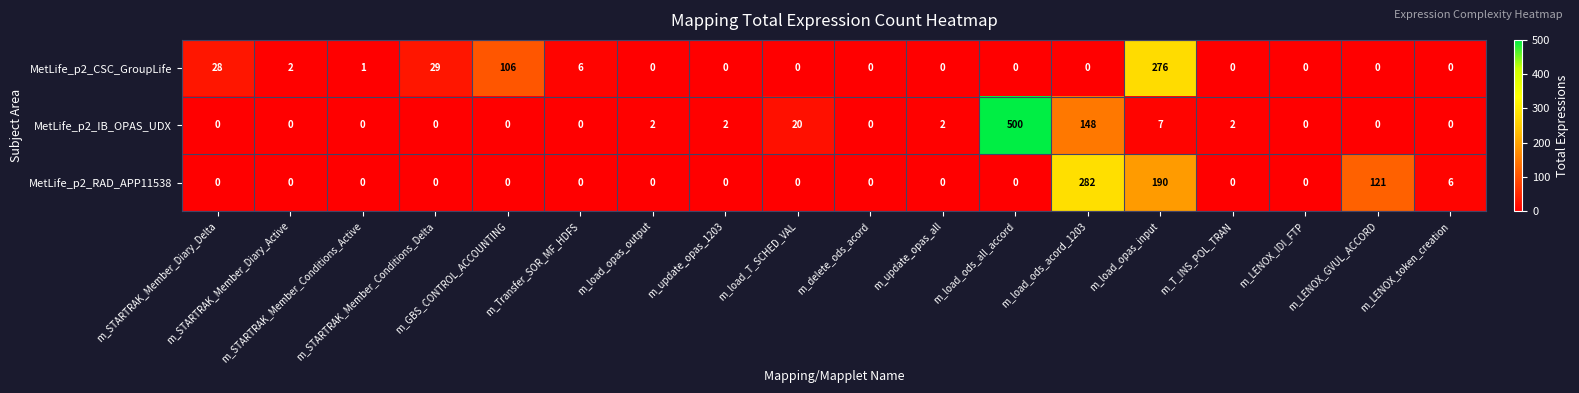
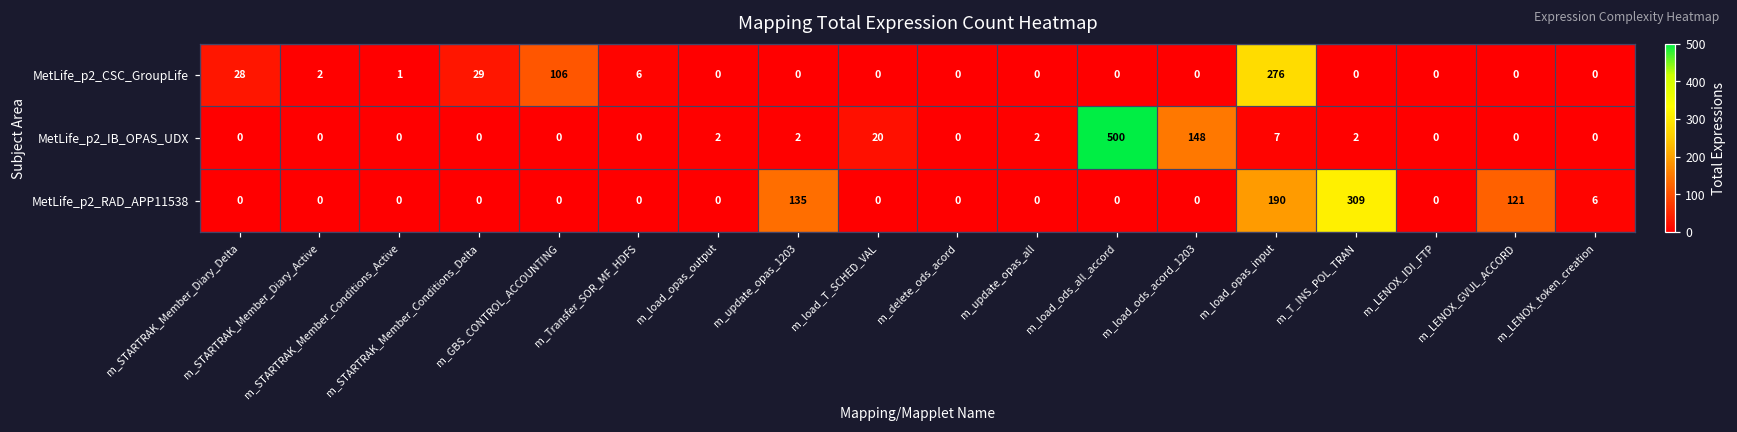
  {
    "MetLife_p2_CSC_GroupLife": {
      "m_STARTRAK_Member_Diary_Delta": 28,
      "m_STARTRAK_Member_Diary_Active": 2,
      "m_STARTRAK_Member_Conditions_Active": 1,
      "m_STARTRAK_Member_Conditions_Delta": 29,
      "m_GBS_CONTROL_ACCOUNTING": 106,
      "m_Transfer_SOR_MF_HDFS": 6,
      "m_load_opas_output": 0,
      "m_update_opas_1203": 0,
      "m_load_T_SCHED_VAL": 0,
      "m_delete_ods_acord": 0,
      "m_update_opas_all": 0,
      "m_load_ods_all_accord": 0,
      "m_load_ods_acord_1203": 0,
      "m_load_opas_input": 276,
      "m_T_INS_POL_TRAN": 0,
      "m_LENOX_IDI_FTP": 0,
      "m_LENOX_GVUL_ACCORD": 0,
      "m_LENOX_token_creation": 0
    },
    "MetLife_p2_IB_OPAS_UDX": {
      "m_STARTRAK_Member_Diary_Delta": 0,
      "m_STARTRAK_Member_Diary_Active": 0,
      "m_STARTRAK_Member_Conditions_Active": 0,
      "m_STARTRAK_Member_Conditions_Delta": 0,
      "m_GBS_CONTROL_ACCOUNTING": 0,
      "m_Transfer_SOR_MF_HDFS": 0,
      "m_load_opas_output": 2,
      "m_update_opas_1203": 2,
      "m_load_T_SCHED_VAL": 20,
      "m_delete_ods_acord": 0,
      "m_update_opas_all": 2,
      "m_load_ods_all_accord": 500,
      "m_load_ods_acord_1203": 148,
      "m_load_opas_input": 7,
      "m_T_INS_POL_TRAN": 2,
      "m_LENOX_IDI_FTP": 0,
      "m_LENOX_GVUL_ACCORD": 0,
      "m_LENOX_token_creation": 0
    },
    "MetLife_p2_RAD_APP11538": {
      "m_STARTRAK_Member_Diary_Delta": 0,
      "m_STARTRAK_Member_Diary_Active": 0,
      "m_STARTRAK_Member_Conditions_Active": 0,
      "m_STARTRAK_Member_Conditions_Delta": 0,
      "m_GBS_CONTROL_ACCOUNTING": 0,
      "m_Transfer_SOR_MF_HDFS": 0,
      "m_load_opas_output": 0,
-     "m_update_opas_1203": 0,
+     "m_update_opas_1203": 135,
      "m_load_T_SCHED_VAL": 0,
      "m_delete_ods_acord": 0,
      "m_update_opas_all": 0,
      "m_load_ods_all_accord": 0,
-     "m_load_ods_acord_1203": 282,
+     "m_load_ods_acord_1203": 0,
      "m_load_opas_input": 190,
-     "m_T_INS_POL_TRAN": 0,
+     "m_T_INS_POL_TRAN": 309,
      "m_LENOX_IDI_FTP": 0,
      "m_LENOX_GVUL_ACCORD": 121,
      "m_LENOX_token_creation": 6
    }
  }
